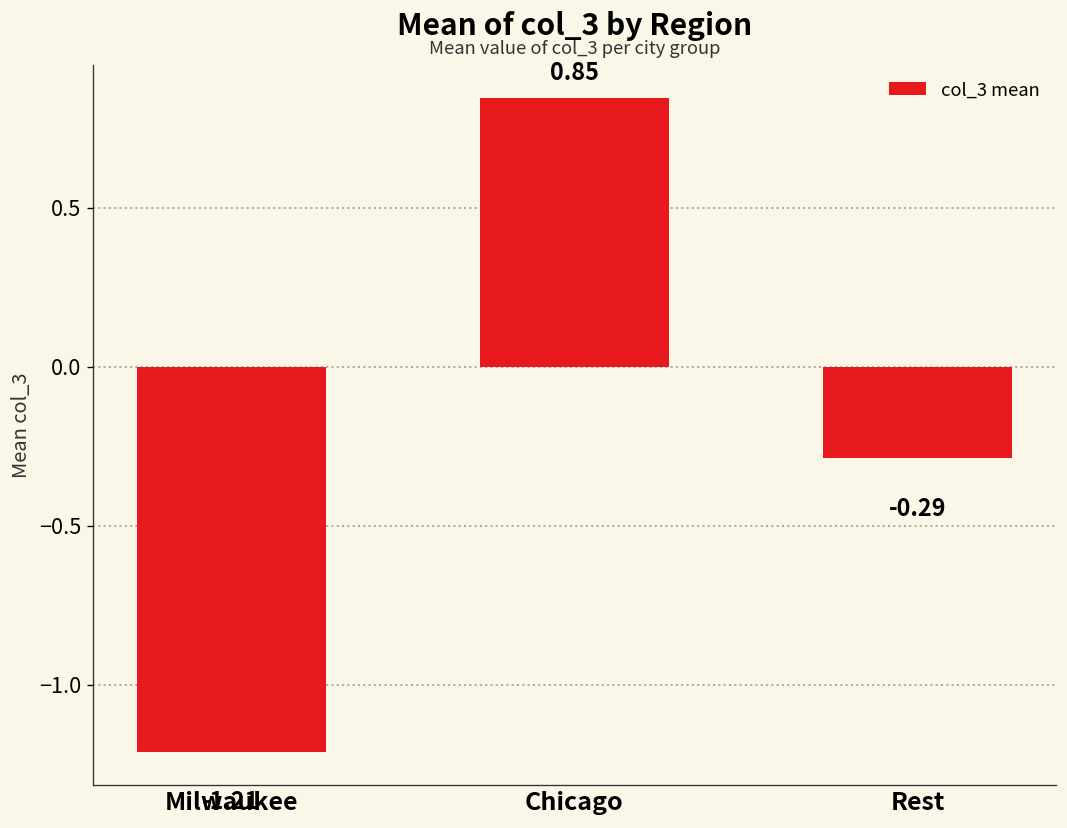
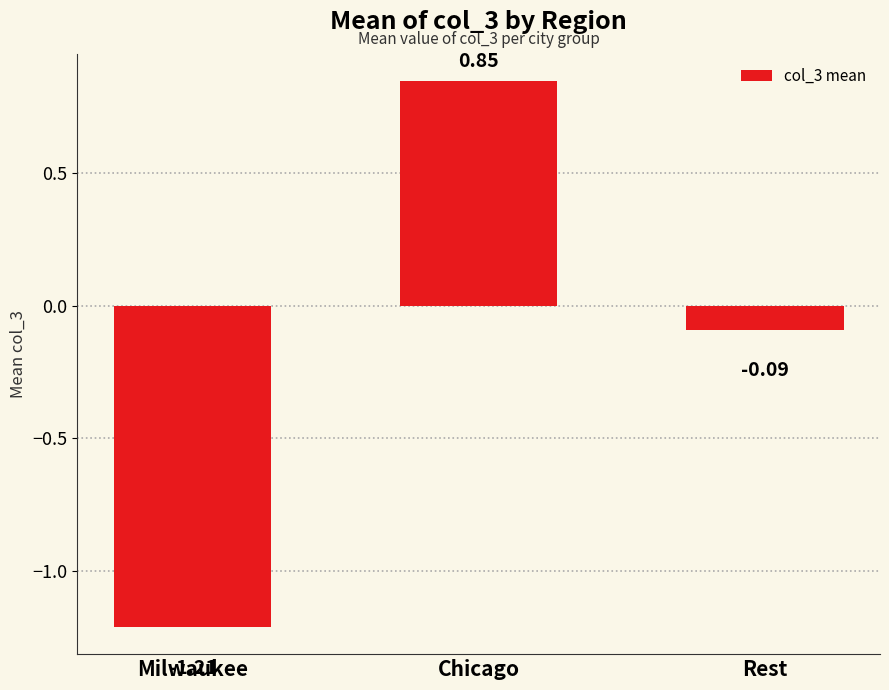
  {
    "Chicago": 0.85,
-   "Rest": -0.29
+   "Rest": -0.09
  }
